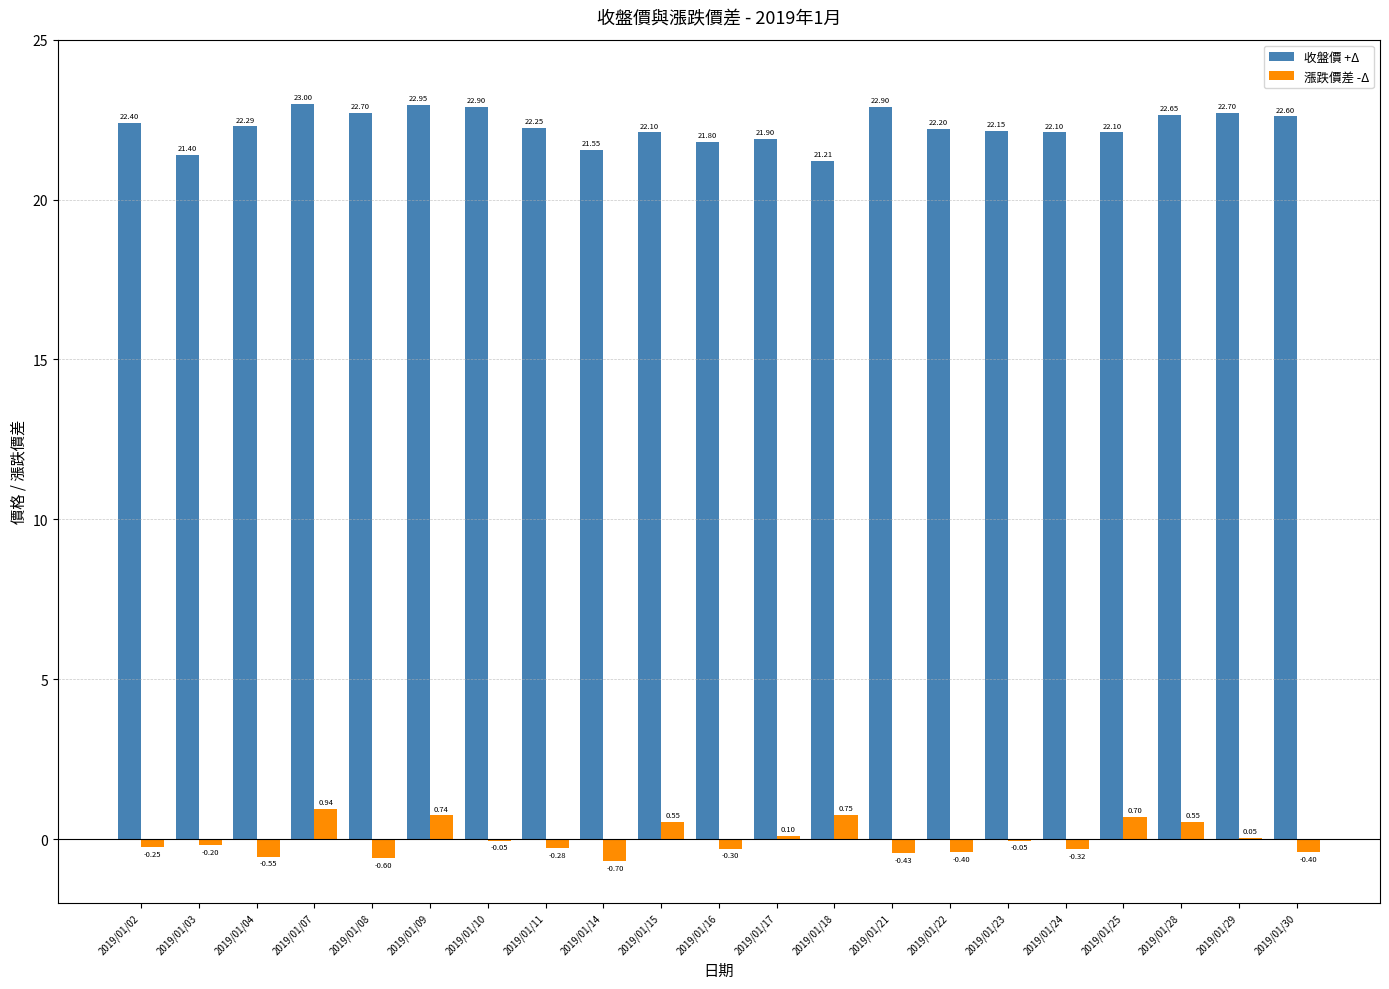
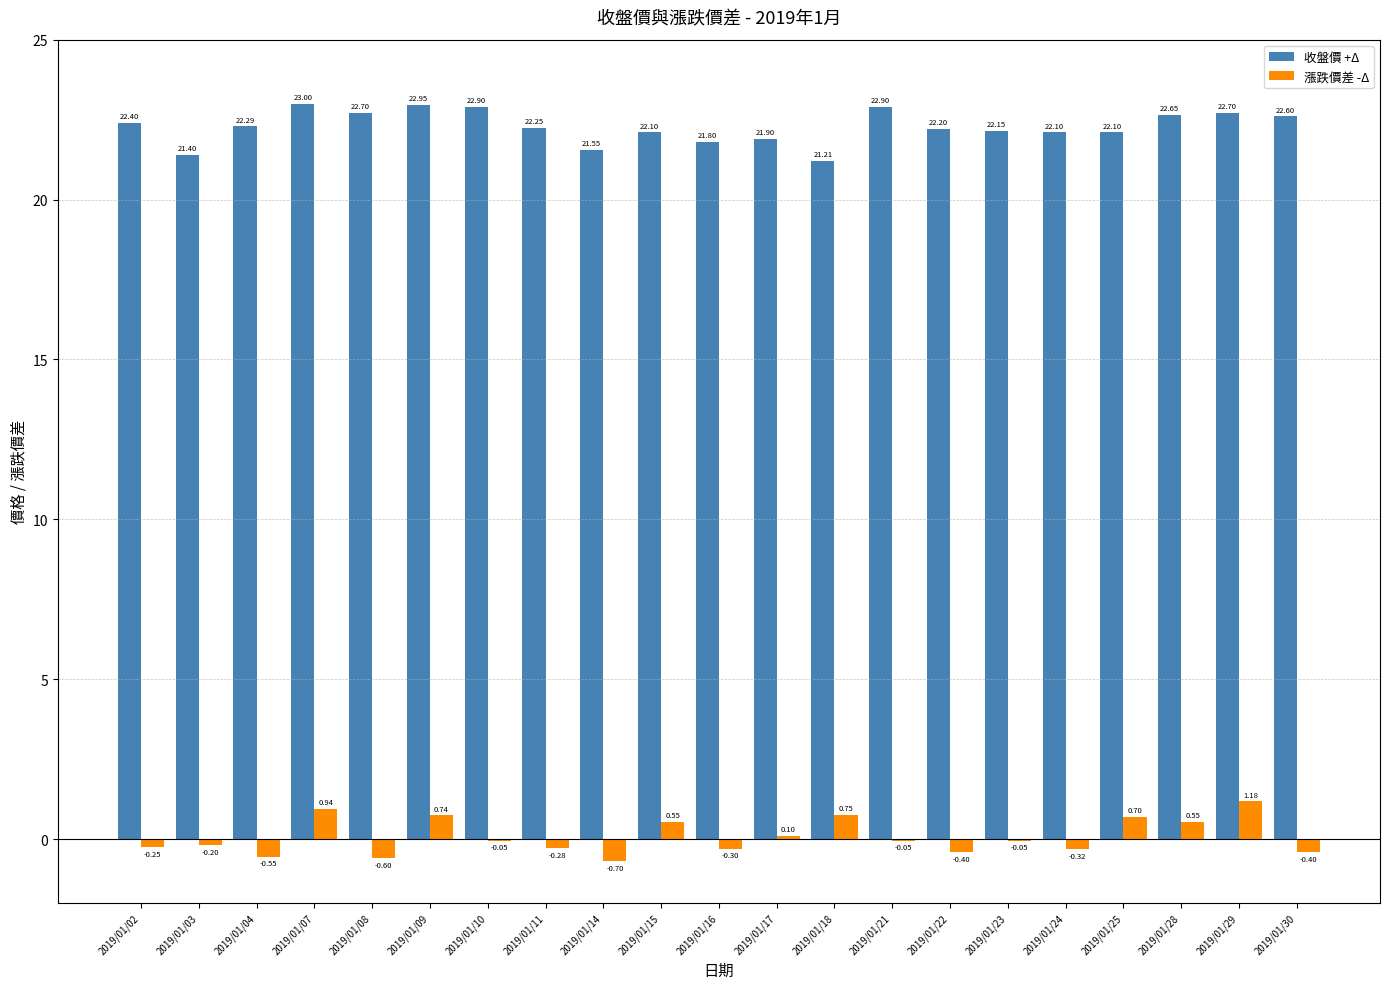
  {
    "收盤價 +Δ": {
      "2019/01/02": 22.40,
      "2019/01/03": 21.40,
      "2019/01/04": 22.29,
      "2019/01/07": 23.00,
      "2019/01/08": 22.70,
      "2019/01/09": 22.95,
      "2019/01/10": 22.90,
      "2019/01/11": 22.25,
      "2019/01/14": 21.55,
      "2019/01/15": 22.10,
      "2019/01/16": 21.80,
      "2019/01/17": 21.90,
      "2019/01/18": 21.21,
      "2019/01/21": 22.90,
      "2019/01/22": 22.20,
      "2019/01/23": 22.15,
      "2019/01/24": 22.10,
      "2019/01/25": 22.10,
      "2019/01/28": 22.65,
      "2019/01/29": 22.70,
      "2019/01/30": 22.60
    },
    "漲跌價差 -Δ": {
      "2019/01/02": -0.25,
      "2019/01/03": -0.20,
      "2019/01/04": -0.55,
      "2019/01/07": 0.94,
      "2019/01/08": -0.60,
      "2019/01/09": 0.74,
      "2019/01/10": -0.05,
      "2019/01/11": -0.28,
      "2019/01/14": -0.70,
      "2019/01/15": 0.55,
      "2019/01/16": -0.30,
      "2019/01/17": 0.10,
      "2019/01/18": 0.75,
-     "2019/01/21": -0.43,
+     "2019/01/21": -0.05,
      "2019/01/22": -0.40,
      "2019/01/23": -0.05,
      "2019/01/24": -0.32,
      "2019/01/25": 0.70,
      "2019/01/28": 0.55,
-     "2019/01/29": 0.05,
+     "2019/01/29": 1.18,
      "2019/01/30": -0.40
    }
  }
